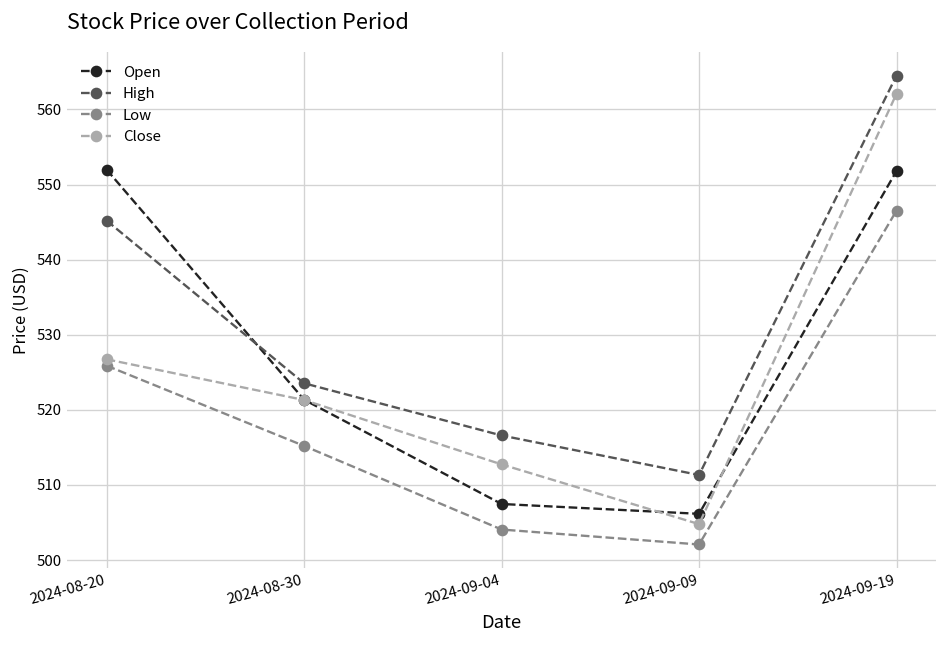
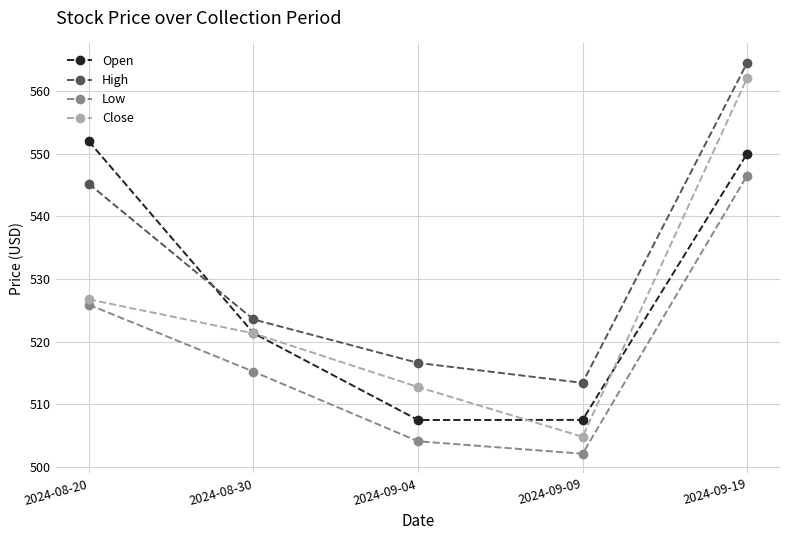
  {
    "Open": {
      "2024-08-20": 552,
      "2024-09-04": 507,
-     "2024-09-09": 506,
-     "2024-09-19": 552
+     "2024-09-09": 507,
+     "2024-09-19": 550
    },
    "High": {
      "2024-08-20": 545,
      "2024-08-30": 524,
      "2024-09-04": 517,
-     "2024-09-09": 511,
+     "2024-09-09": 513,
      "2024-09-19": 565
    }
  }
